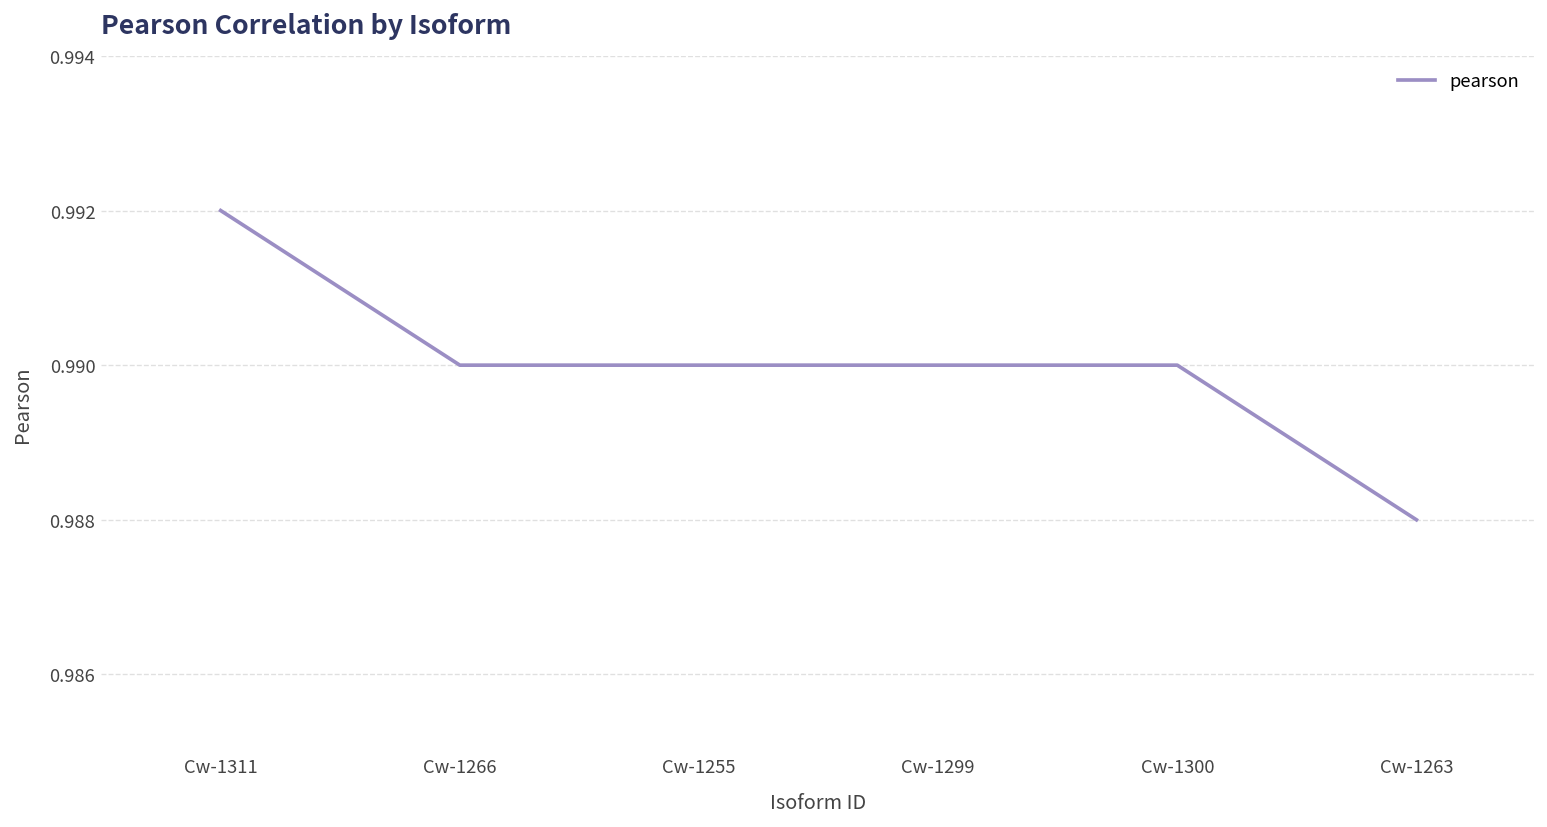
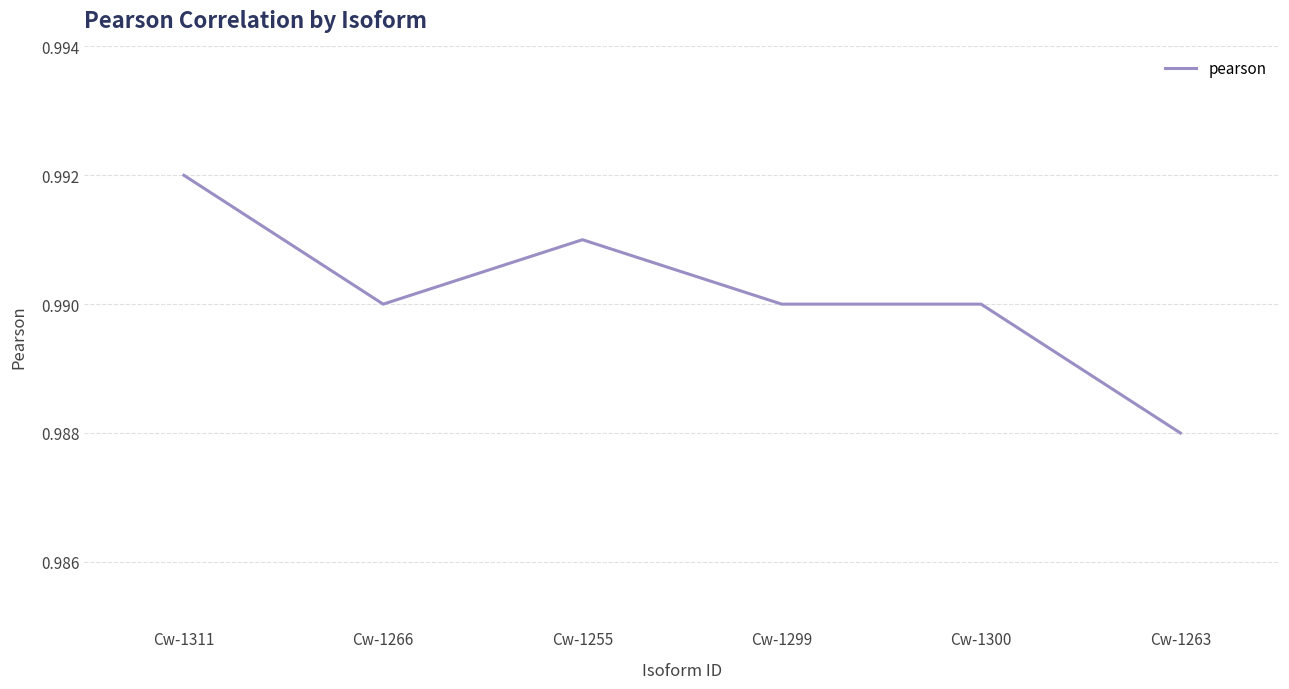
  {
    "Cw-1311": 0.992,
    "Cw-1266": 0.990,
-   "Cw-1255": 0.990,
+   "Cw-1255": 0.991,
    "Cw-1299": 0.990,
    "Cw-1300": 0.990,
    "Cw-1263": 0.988
  }
